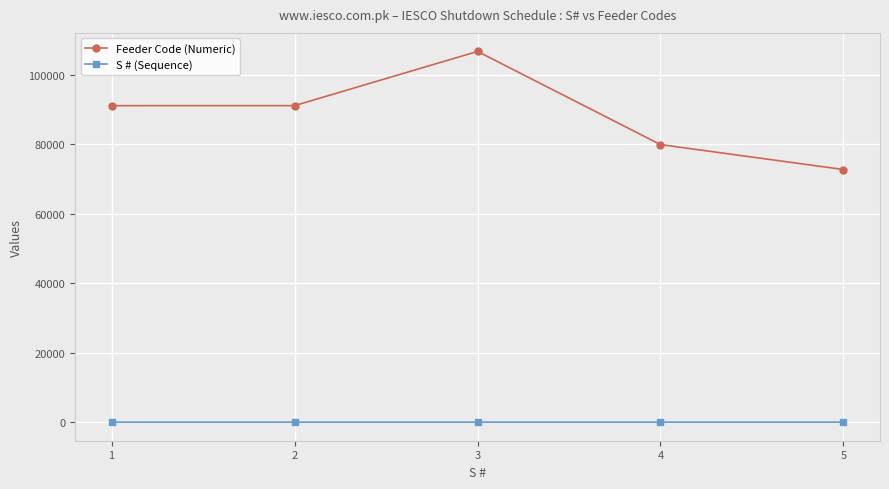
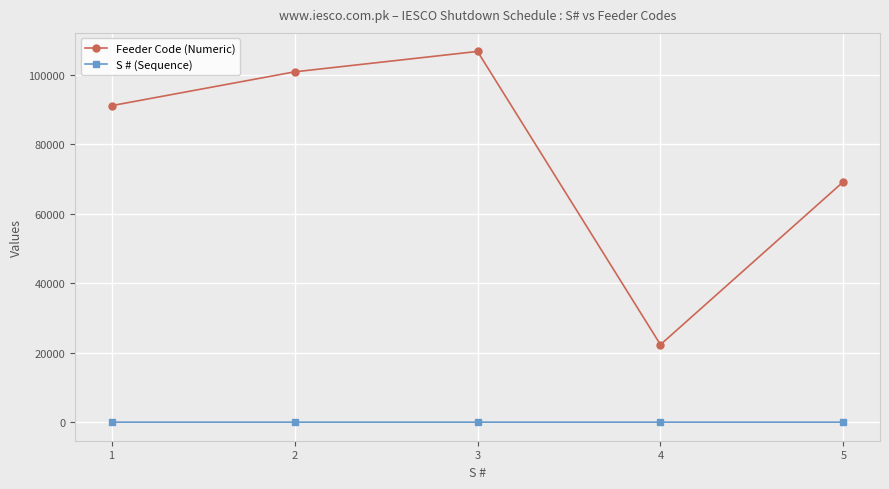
  {
    "Feeder Code (Numeric)": {
      "1": 91000,
-     "2": 91000,
+     "2": 101000,
      "3": 107000,
-     "4": 80000,
-     "5": 73000
+     "4": 22000,
+     "5": 69000
    },
    "S # (Sequence)": {
      "1": 0,
      "2": 0,
      "3": 0,
      "4": 0,
      "5": 0
    }
  }
